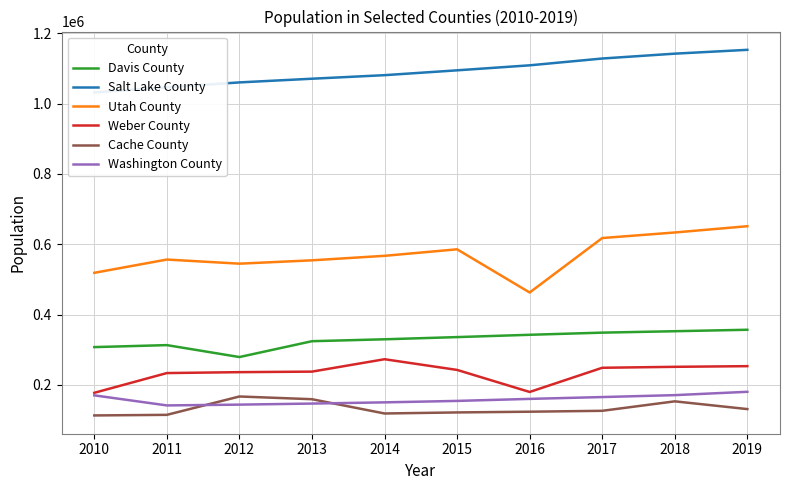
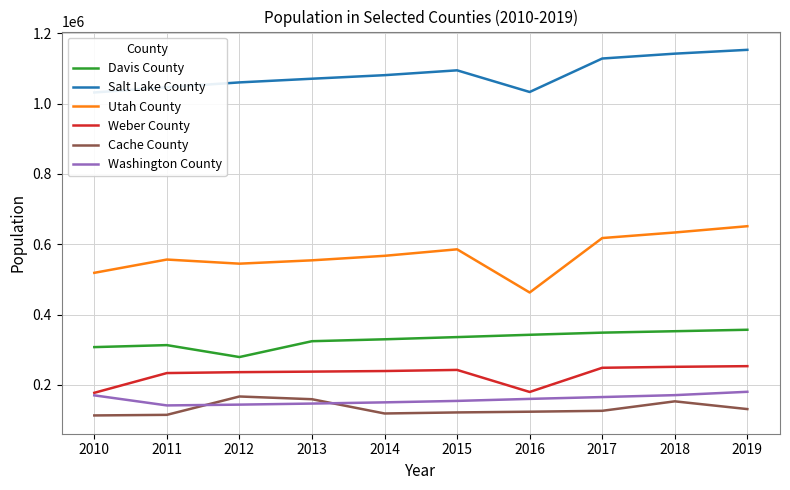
  {
    "Davis County": {
      "2010": 310000,
      "2011": 310000,
      "2012": 280000,
      "2013": 320000,
      "2014": 330000,
      "2015": 340000,
      "2016": 340000,
      "2017": 350000,
      "2018": 350000,
      "2019": 360000
    },
    "Salt Lake County": {
      "2012": 1060000,
      "2013": 1070000,
      "2014": 1080000,
      "2015": 1090000,
-     "2016": 1110000,
+     "2016": 1030000,
      "2017": 1130000,
      "2018": 1140000,
      "2019": 1150000
    },
    "Utah County": {
      "2010": 520000,
      "2011": 560000,
      "2012": 540000,
      "2013": 550000,
      "2014": 570000,
      "2015": 590000,
      "2016": 460000,
      "2017": 620000,
      "2018": 630000,
      "2019": 650000
    },
    "Weber County": {
      "2010": 180000,
      "2011": 230000,
      "2012": 240000,
      "2013": 240000,
-     "2014": 270000,
+     "2014": 240000,
      "2015": 240000,
      "2016": 180000,
      "2017": 250000,
      "2018": 250000,
      "2019": 250000
    },
    "Cache County": {
      "2010": 110000,
      "2011": 120000,
      "2012": 170000,
      "2013": 160000,
      "2014": 120000,
      "2015": 120000,
      "2016": 120000,
      "2017": 130000,
      "2018": 150000,
      "2019": 130000
    },
    "Washington County": {
      "2010": 170000,
      "2011": 140000,
      "2012": 140000,
      "2013": 150000,
      "2014": 150000,
      "2015": 150000,
      "2016": 160000,
      "2017": 170000,
      "2018": 170000,
      "2019": 180000
    }
  }
